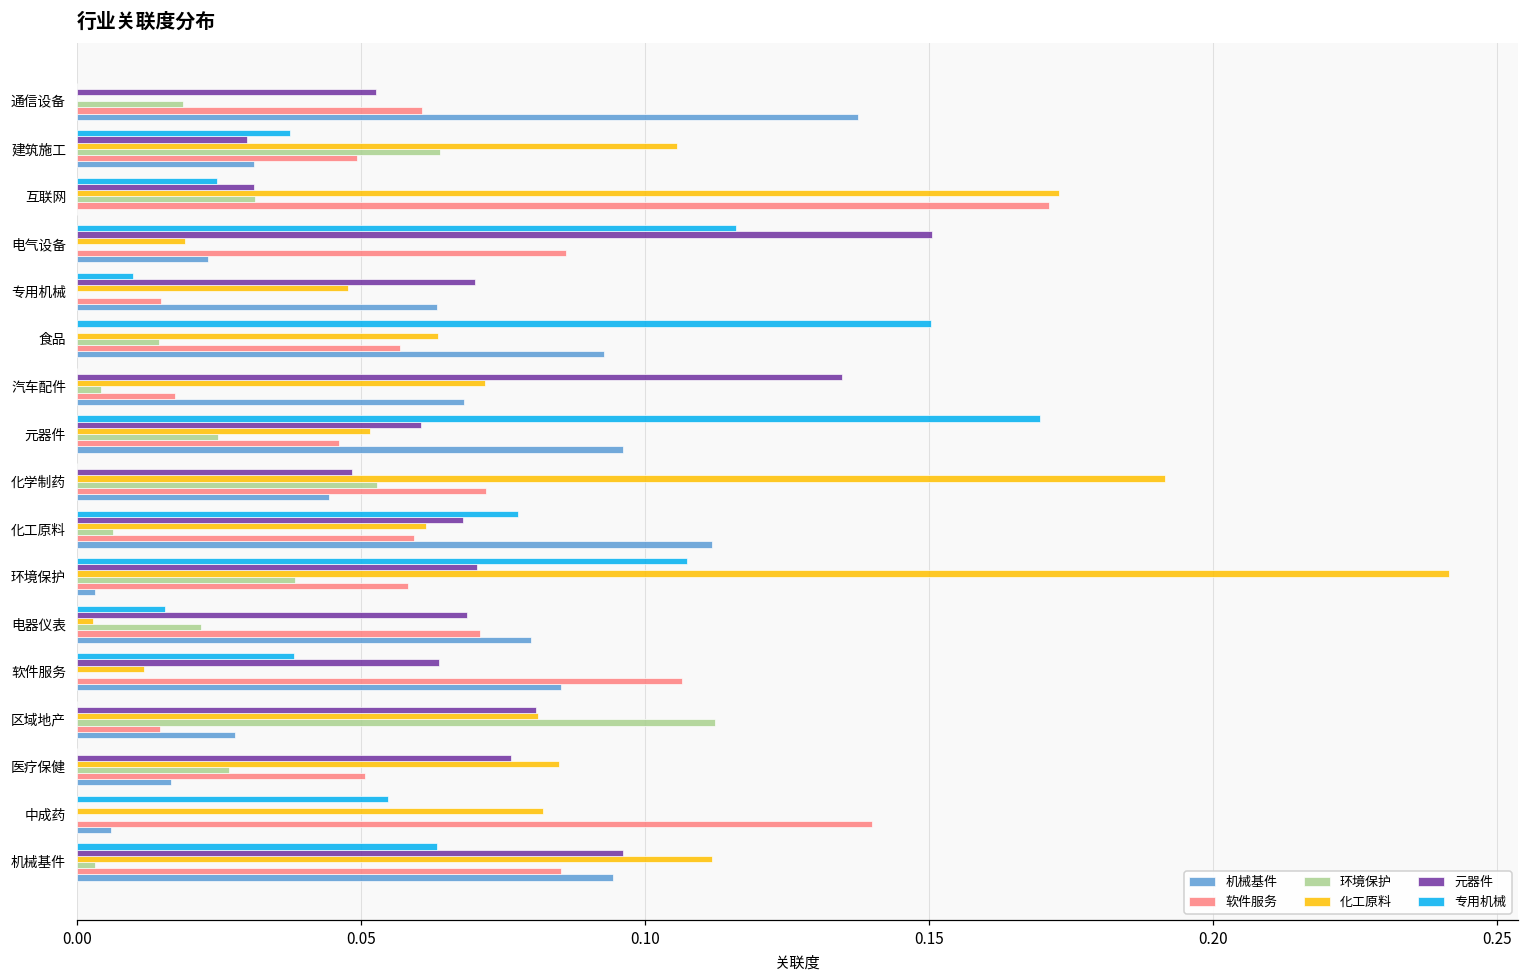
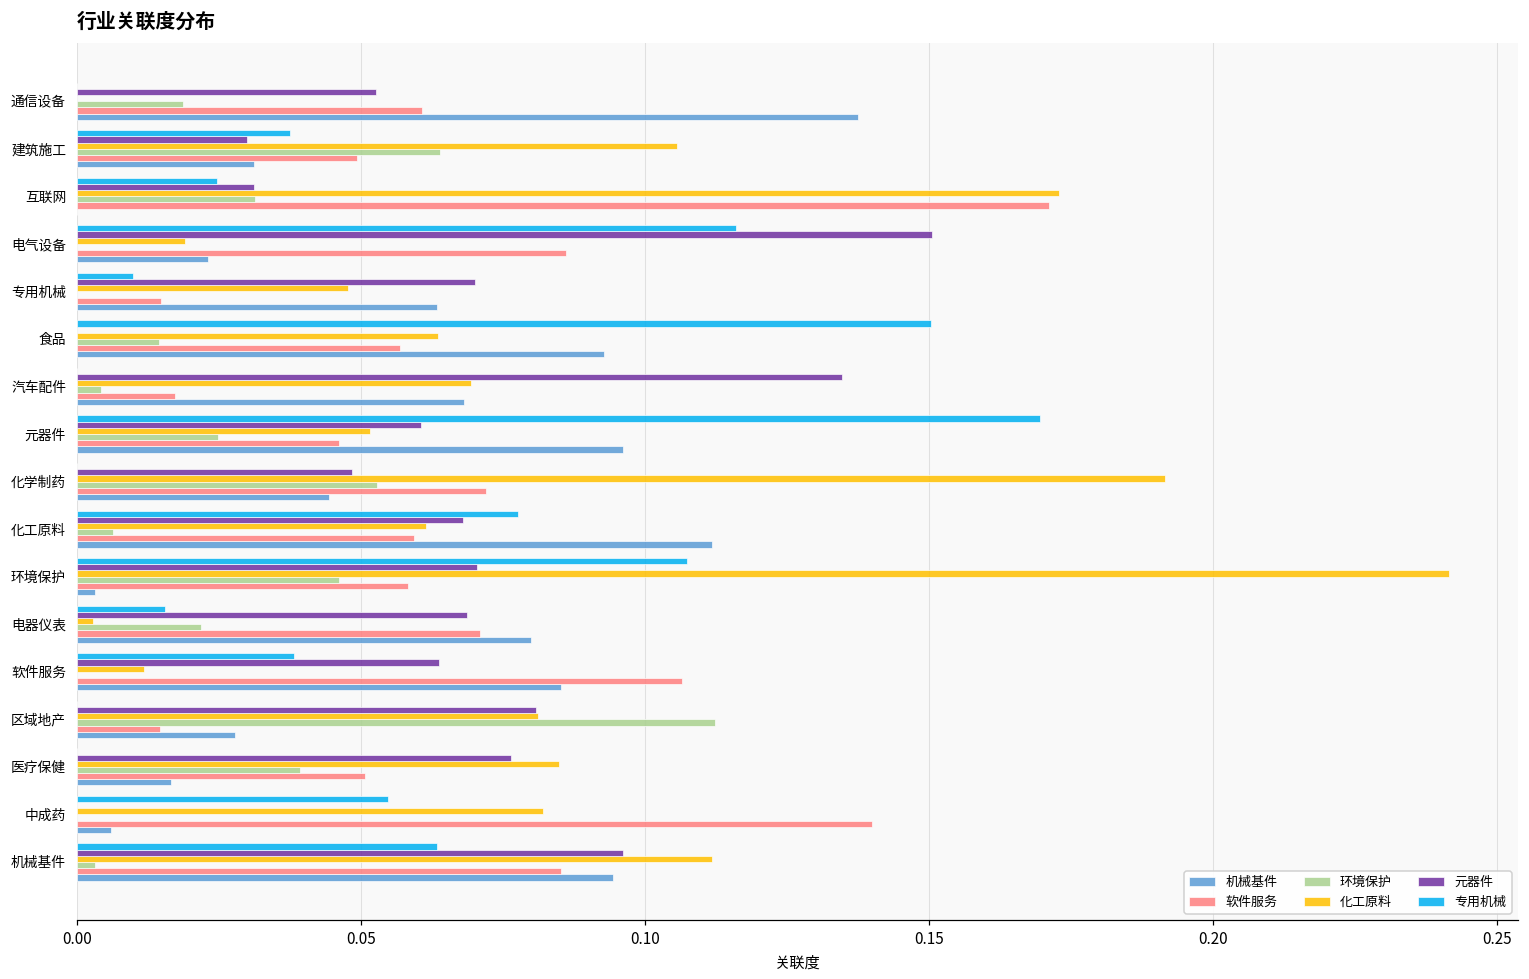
  {
    "机械基件": {
      "通信设备": 0.138,
      "建筑施工": 0.031,
      "互联网": 0.000,
      "电气设备": 0.023,
      "专用机械": 0.063,
      "食品": 0.093,
      "汽车配件": 0.068,
      "元器件": 0.096,
      "化学制药": 0.044,
      "化工原料": 0.112,
      "环境保护": 0.003,
      "电器仪表": 0.080,
      "软件服务": 0.085,
      "区域地产": 0.028,
      "医疗保健": 0.017,
      "中成药": 0.006,
      "机械基件": 0.094
    },
    "软件服务": {
      "通信设备": 0.061,
      "建筑施工": 0.049,
      "互联网": 0.171,
      "电气设备": 0.086,
      "专用机械": 0.015,
      "食品": 0.057,
      "汽车配件": 0.017,
      "元器件": 0.046,
      "化学制药": 0.072,
      "化工原料": 0.059,
      "环境保护": 0.058,
      "电器仪表": 0.071,
      "软件服务": 0.107,
      "区域地产": 0.015,
      "医疗保健": 0.051,
      "中成药": 0.140,
      "机械基件": 0.085
    },
    "环境保护": {
      "通信设备": 0.019,
      "建筑施工": 0.064,
      "互联网": 0.031,
      "电气设备": 0.000,
      "专用机械": 0.000,
      "食品": 0.014,
      "汽车配件": 0.004,
      "元器件": 0.025,
      "化学制药": 0.053,
      "化工原料": 0.006,
-     "环境保护": 0.038,
+     "环境保护": 0.046,
      "电器仪表": 0.022,
      "软件服务": 0.000,
      "区域地产": 0.112,
-     "医疗保健": 0.027,
+     "医疗保健": 0.039,
      "中成药": 0.000,
      "机械基件": 0.003
    },
    "化工原料": {
      "通信设备": 0.000,
      "建筑施工": 0.106,
      "互联网": 0.173,
      "电气设备": 0.019,
      "专用机械": 0.048,
      "食品": 0.064,
-     "汽车配件": 0.072,
+     "汽车配件": 0.069,
      "元器件": 0.052,
      "化学制药": 0.192,
      "化工原料": 0.062,
      "环境保护": 0.242,
      "电器仪表": 0.003,
      "软件服务": 0.012,
      "区域地产": 0.081,
      "医疗保健": 0.085,
      "中成药": 0.082,
      "机械基件": 0.112
    },
    "元器件": {
      "通信设备": 0.053,
      "建筑施工": 0.030,
      "互联网": 0.031,
      "电气设备": 0.151,
      "专用机械": 0.070,
      "食品": 0.000,
      "汽车配件": 0.135,
      "元器件": 0.061,
      "化学制药": 0.048,
      "化工原料": 0.068,
      "环境保护": 0.070,
      "电器仪表": 0.069,
      "软件服务": 0.064,
      "区域地产": 0.081,
      "医疗保健": 0.076,
      "中成药": 0.000,
      "机械基件": 0.096
    },
    "专用机械": {
      "通信设备": 0.000,
      "建筑施工": 0.037,
      "互联网": 0.025,
      "电气设备": 0.116,
      "专用机械": 0.010,
      "食品": 0.150,
      "汽车配件": 0.000,
      "元器件": 0.170,
      "化学制药": 0.000,
      "化工原料": 0.078,
      "环境保护": 0.107,
      "电器仪表": 0.016,
      "软件服务": 0.038,
      "区域地产": 0.000,
      "医疗保健": 0.000,
      "中成药": 0.055,
      "机械基件": 0.063
    }
  }
